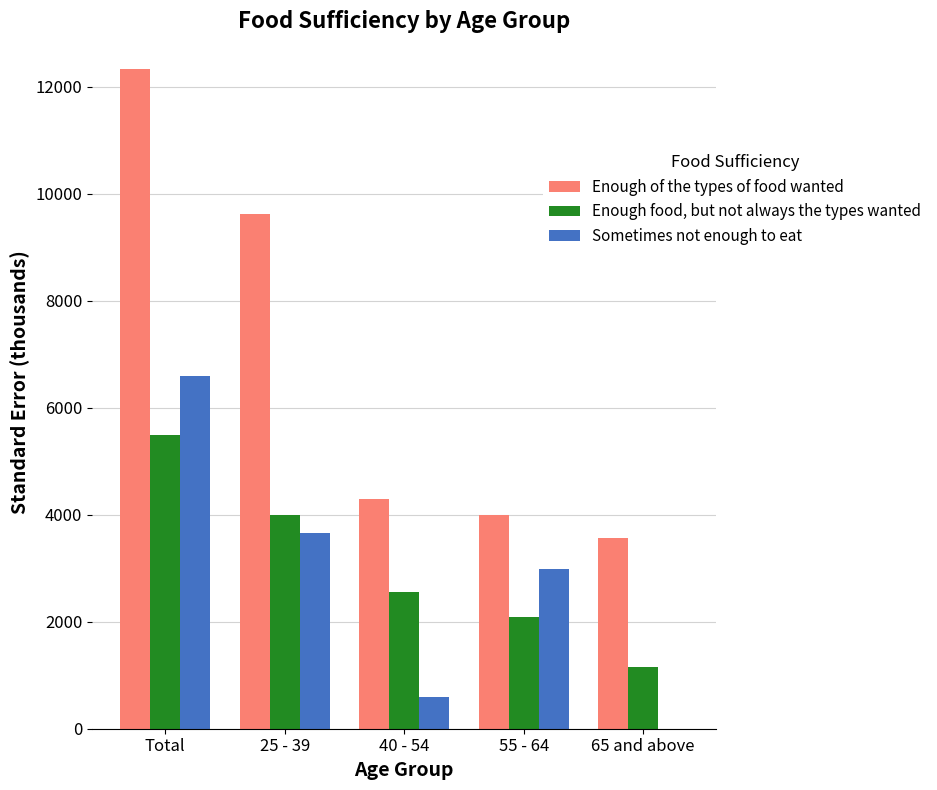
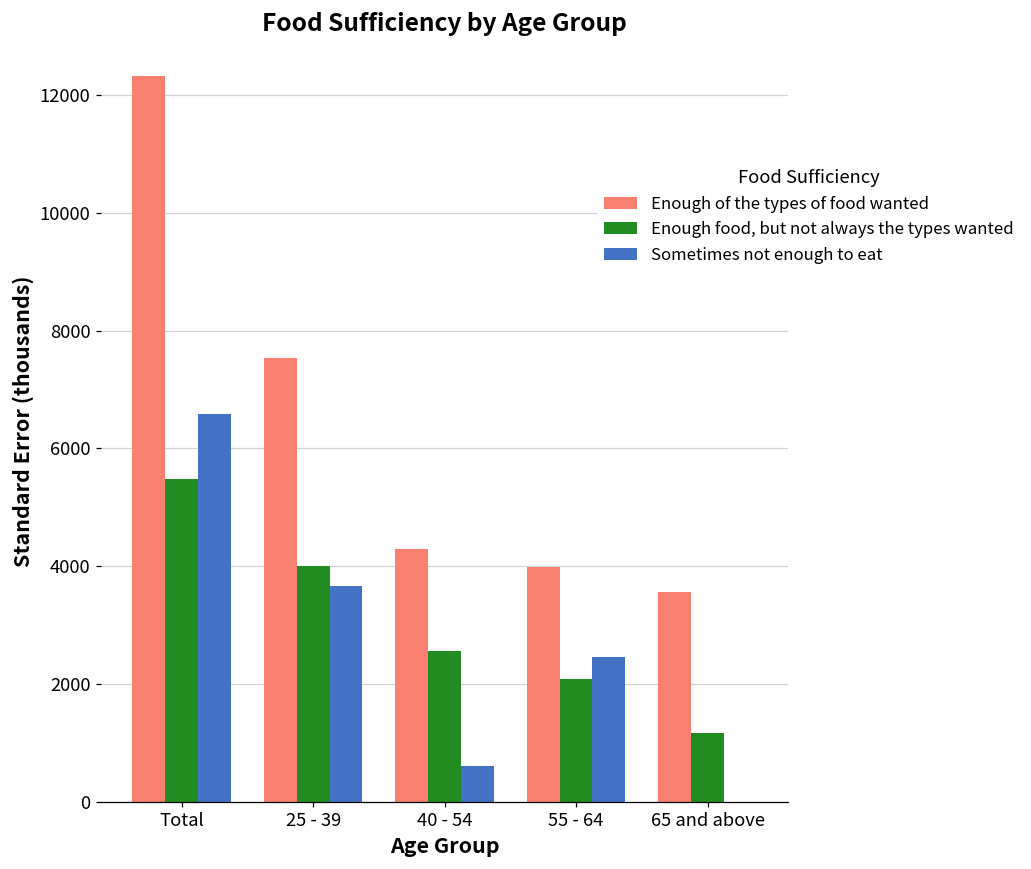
  {
    "Enough of the types of food wanted": {
      "Total": 12300,
-     "25 - 39": 9600,
+     "25 - 39": 7500,
      "40 - 54": 4300,
      "55 - 64": 4000,
      "65 and above": 3600
    },
    "Enough food, but not always the types wanted": {
      "Total": 5500,
      "25 - 39": 4000,
      "40 - 54": 2600,
      "55 - 64": 2100,
      "65 and above": 1200
    },
    "Sometimes not enough to eat": {
      "Total": 6600,
      "25 - 39": 3700,
      "40 - 54": 600,
-     "55 - 64": 3000,
+     "55 - 64": 2500,
      "65 and above": 0
    }
  }
